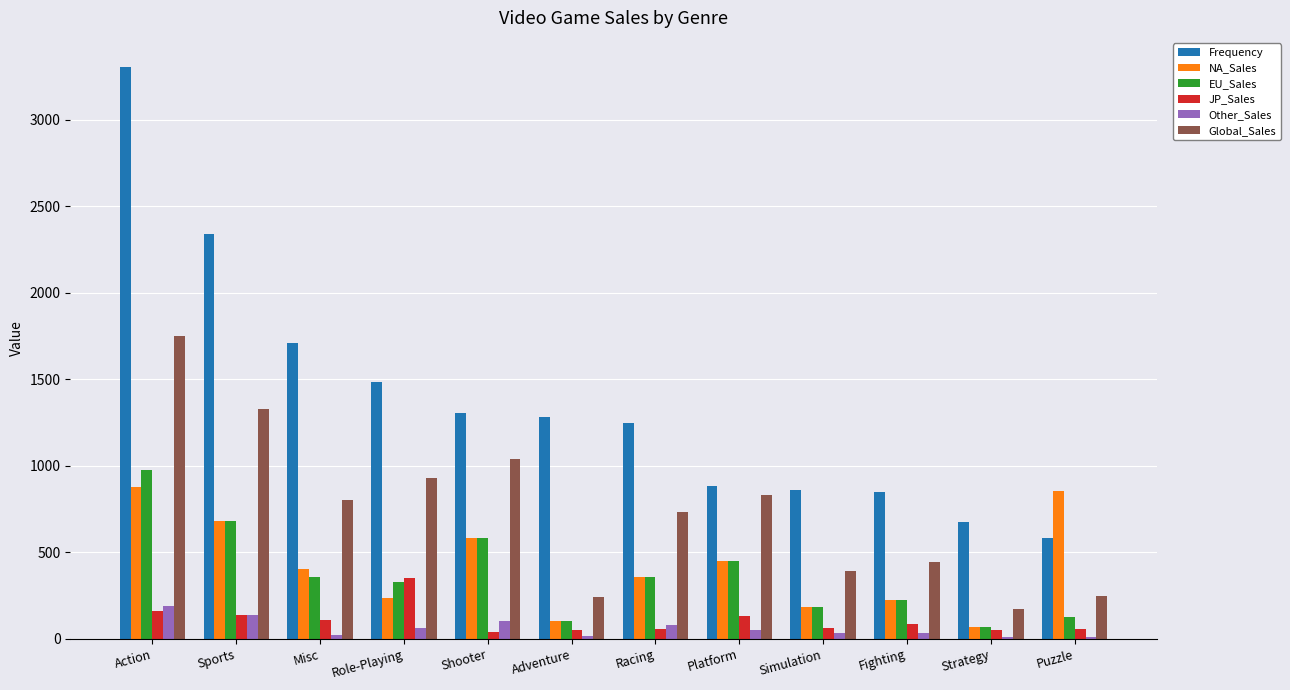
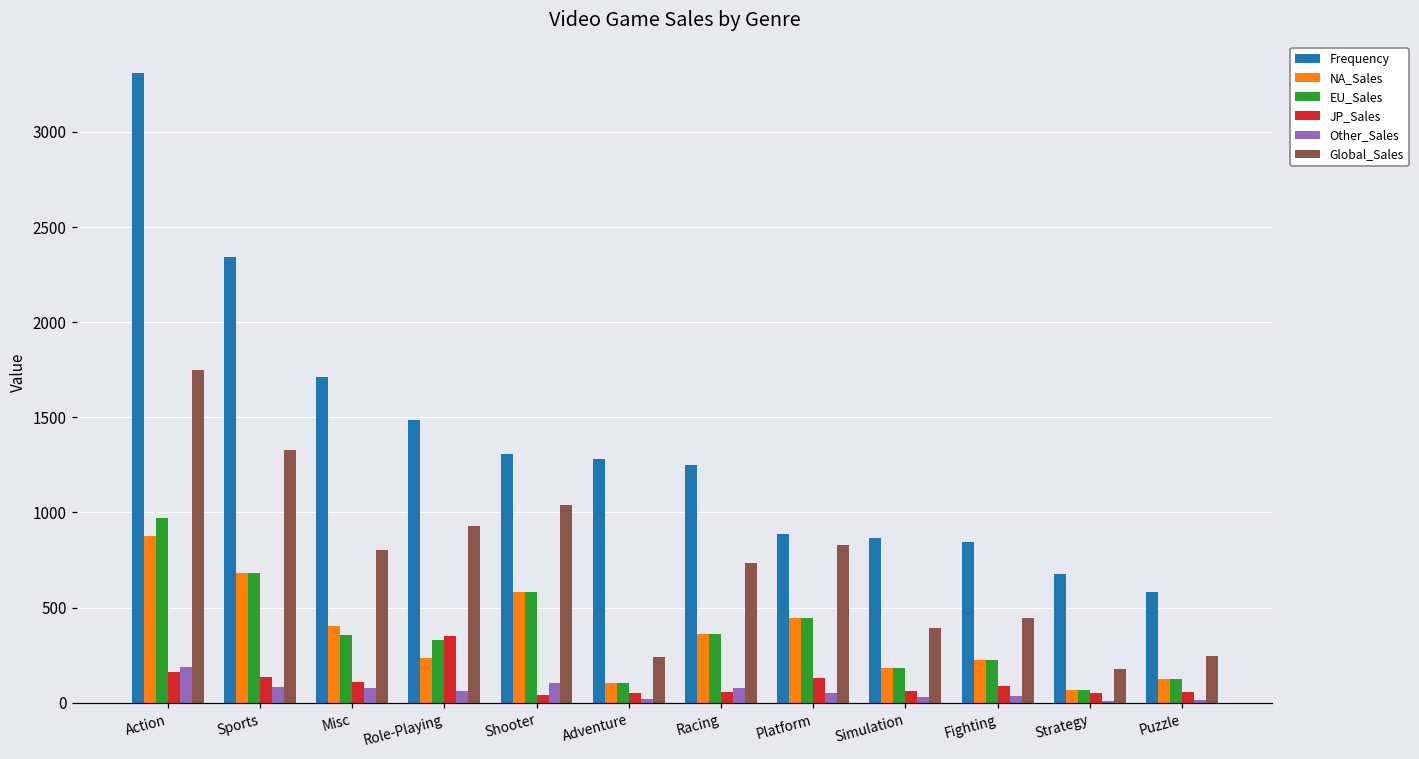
  {
    "Frequency": {
      "Action": 3310,
      "Sports": 2340,
      "Misc": 1710,
      "Role-Playing": 1490,
      "Shooter": 1310,
      "Adventure": 1280,
      "Racing": 1250,
      "Platform": 880,
      "Simulation": 860,
      "Fighting": 850,
      "Strategy": 680,
      "Puzzle": 580
    },
    "NA_Sales": {
      "Action": 880,
      "Sports": 680,
      "Misc": 400,
      "Role-Playing": 230,
      "Shooter": 580,
      "Adventure": 110,
      "Racing": 360,
      "Platform": 450,
      "Simulation": 180,
      "Fighting": 220,
      "Strategy": 70,
-     "Puzzle": 850
+     "Puzzle": 120
    },
    "EU_Sales": {
      "Action": 970,
      "Sports": 680,
      "Misc": 360,
      "Role-Playing": 330,
      "Shooter": 580,
      "Adventure": 110,
      "Racing": 360,
      "Platform": 450,
      "Simulation": 180,
      "Fighting": 220,
      "Strategy": 70,
      "Puzzle": 120
    },
    "JP_Sales": {
      "Action": 160,
      "Sports": 140,
      "Misc": 110,
      "Role-Playing": 350,
      "Shooter": 40,
      "Adventure": 50,
      "Racing": 60,
      "Platform": 130,
      "Simulation": 60,
      "Fighting": 90,
      "Strategy": 50,
      "Puzzle": 60
    },
    "Other_Sales": {
      "Action": 190,
-     "Sports": 130,
-     "Misc": 20,
+     "Sports": 80,
+     "Misc": 80,
      "Role-Playing": 60,
      "Shooter": 100,
      "Adventure": 20,
      "Racing": 80,
      "Platform": 50,
      "Simulation": 30,
      "Fighting": 40
    },
    "Global_Sales": {
      "Action": 1750,
      "Sports": 1330,
      "Misc": 800,
      "Role-Playing": 930,
      "Shooter": 1040,
      "Adventure": 240,
      "Racing": 730,
      "Platform": 830,
      "Simulation": 390,
      "Fighting": 450,
      "Strategy": 170,
      "Puzzle": 240
    }
  }
